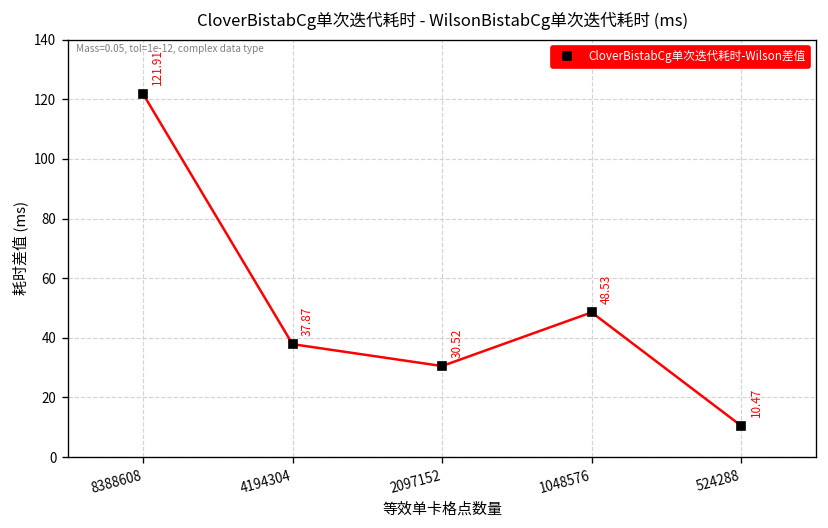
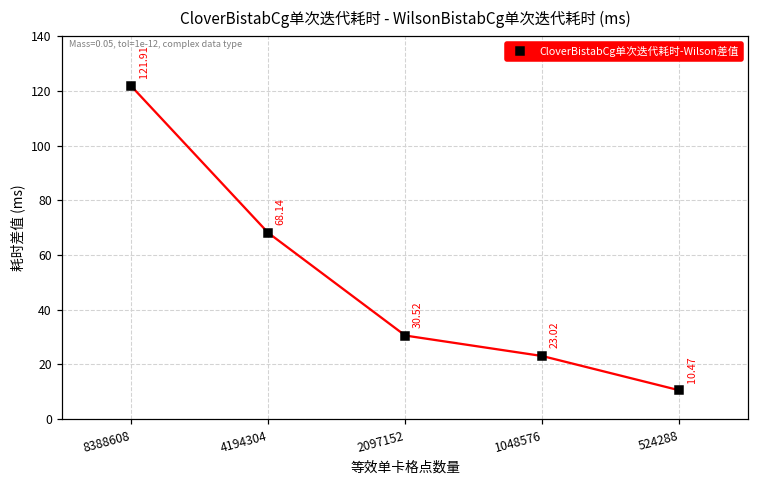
  {
-   "4194304": 37.87,
+   "4194304": 68.14,
    "2097152": 30.52,
-   "1048576": 48.53,
+   "1048576": 23.02,
    "524288": 10.47
  }
